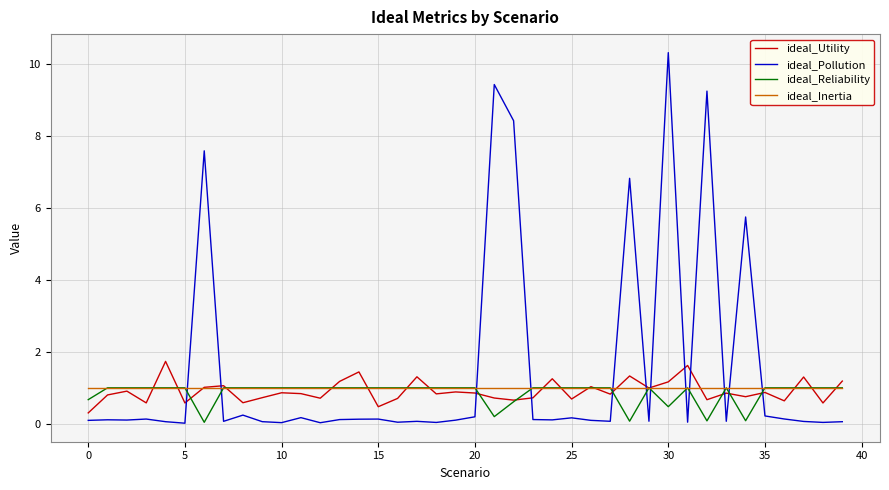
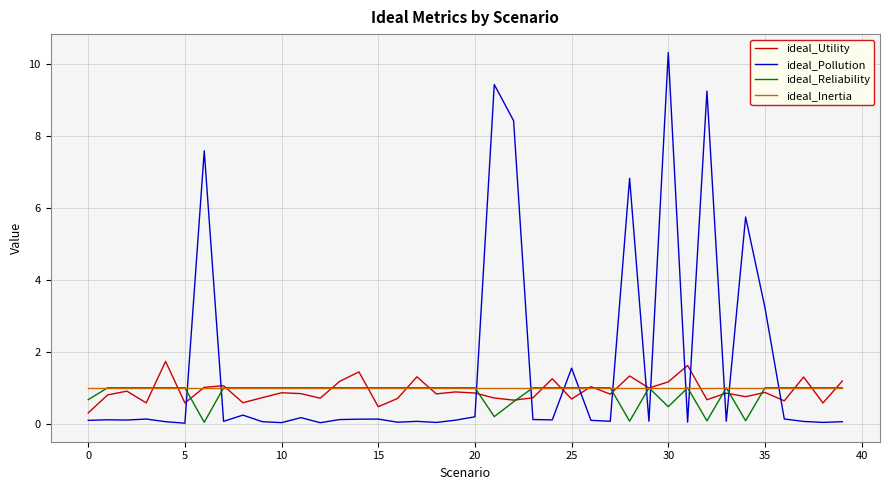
  {
    "ideal_Utility": {
      "0": 0.3,
      "5": 0.6,
      "10": 0.9,
      "15": 0.5,
      "20": 0.9,
      "25": 0.7,
      "30": 1.2,
      "35": 0.9
    },
    "ideal_Pollution": {
      "0": 0.1,
      "5": 0.0,
      "10": 0.0,
      "15": 0.1,
      "20": 0.2,
-     "25": 0.2,
+     "25": 1.5,
      "30": 10.3,
-     "35": 0.2
+     "35": 3.2
    },
    "ideal_Reliability": {
      "0": 0.7,
      "30": 0.5
    },
    "ideal_Inertia": {
      "0": 1.0,
      "30": 1.0
    }
  }
